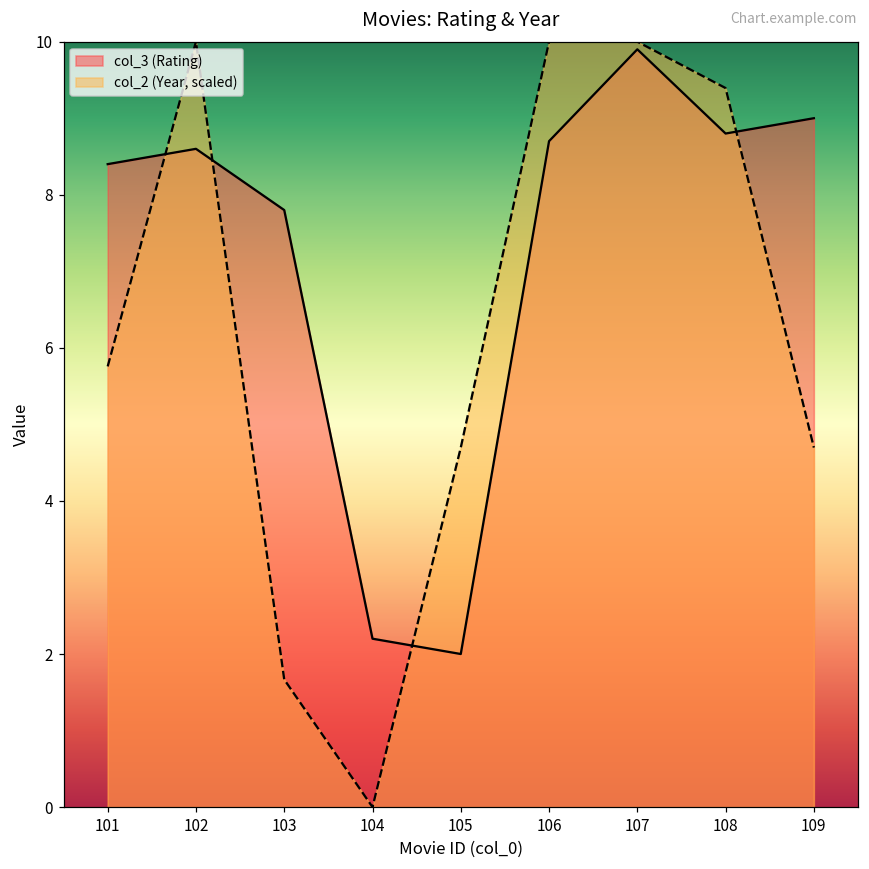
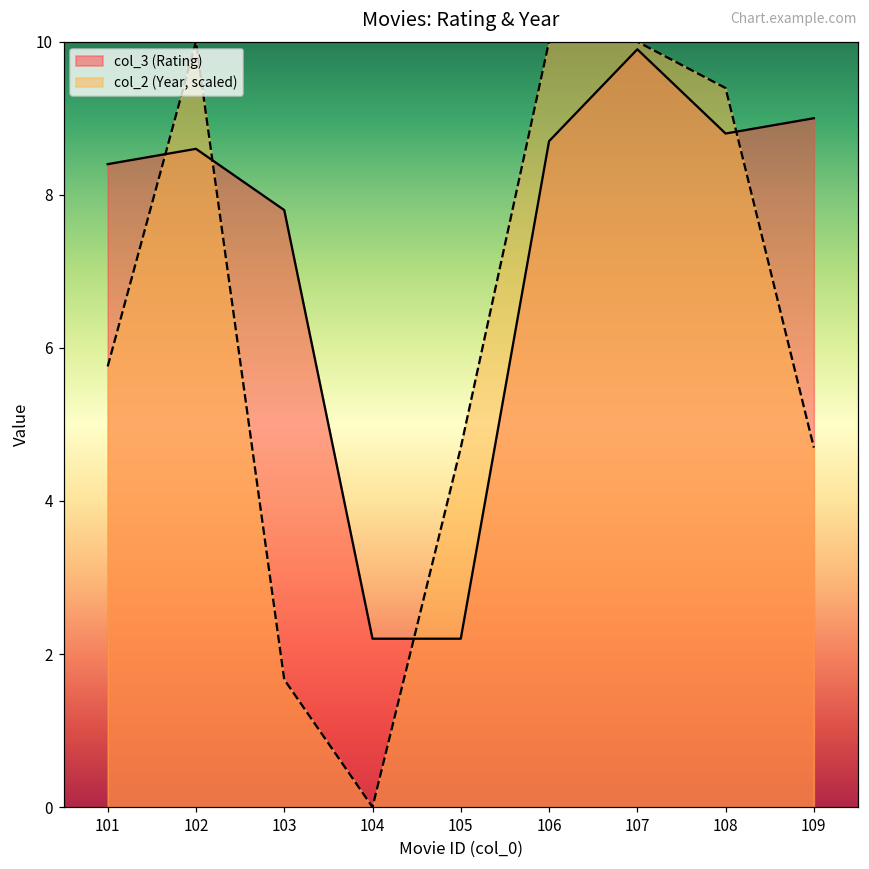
  {
    "col_3 (Rating)": {
      "101": 8.4,
      "102": 8.6,
      "103": 7.8,
      "104": 2.2,
-     "105": 2.0,
+     "105": 2.2,
      "106": 8.7,
      "107": 9.9,
      "108": 8.8,
      "109": 9.0
    },
    "col_2 (Year, scaled)": {
      "101": 5.8,
      "102": 10.0,
      "103": 1.7,
      "104": 0.0,
      "105": 4.7,
      "106": 10.0,
      "107": 10.0,
      "108": 9.4,
      "109": 4.7
    }
  }
